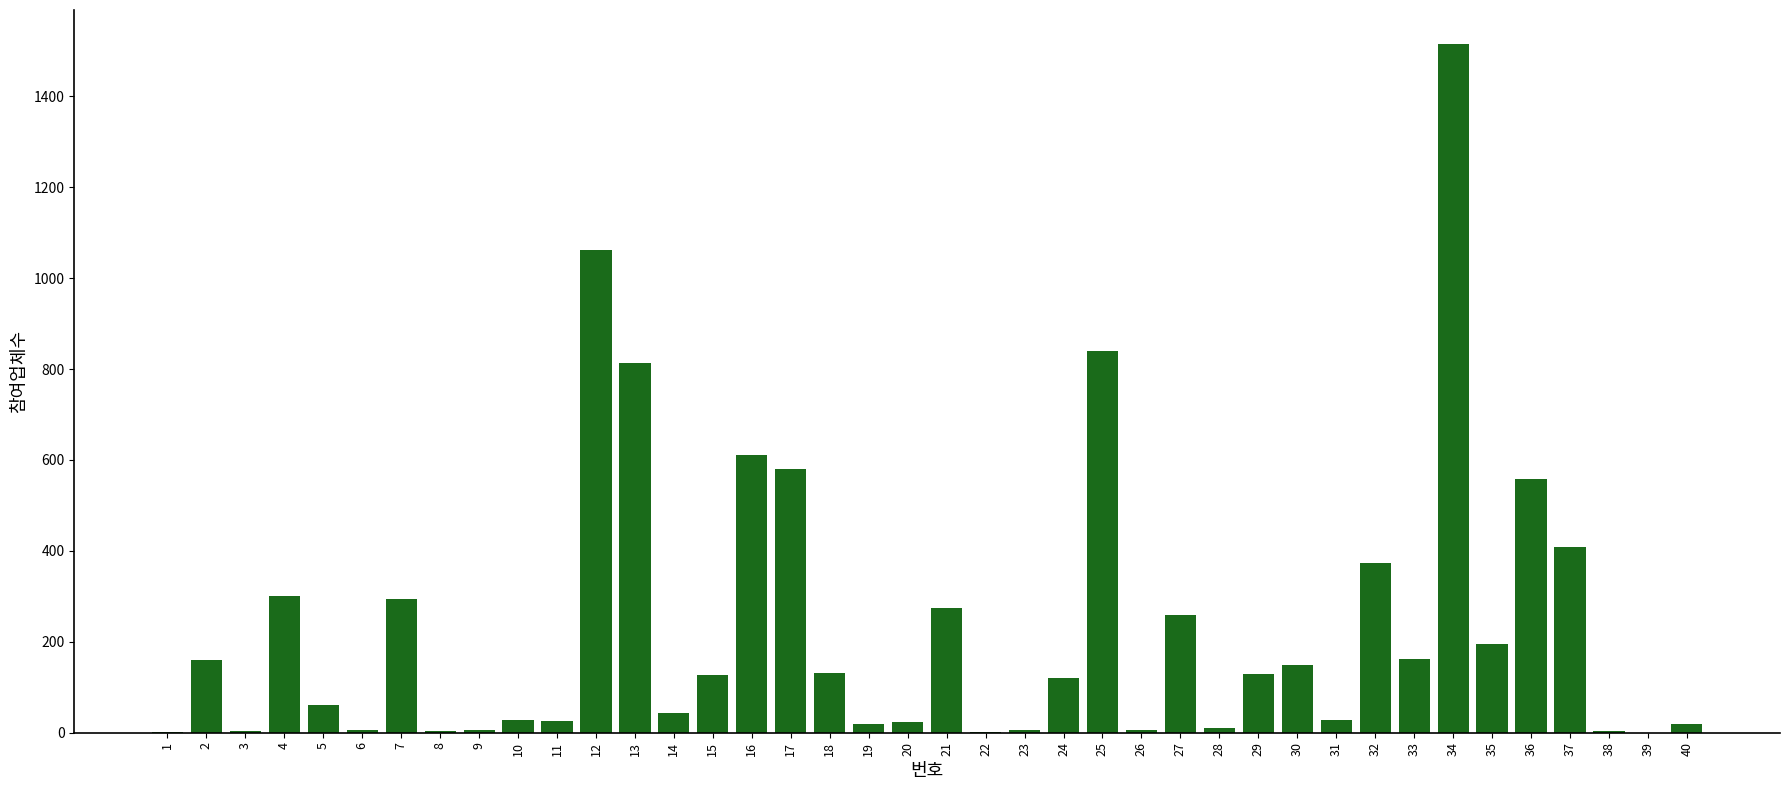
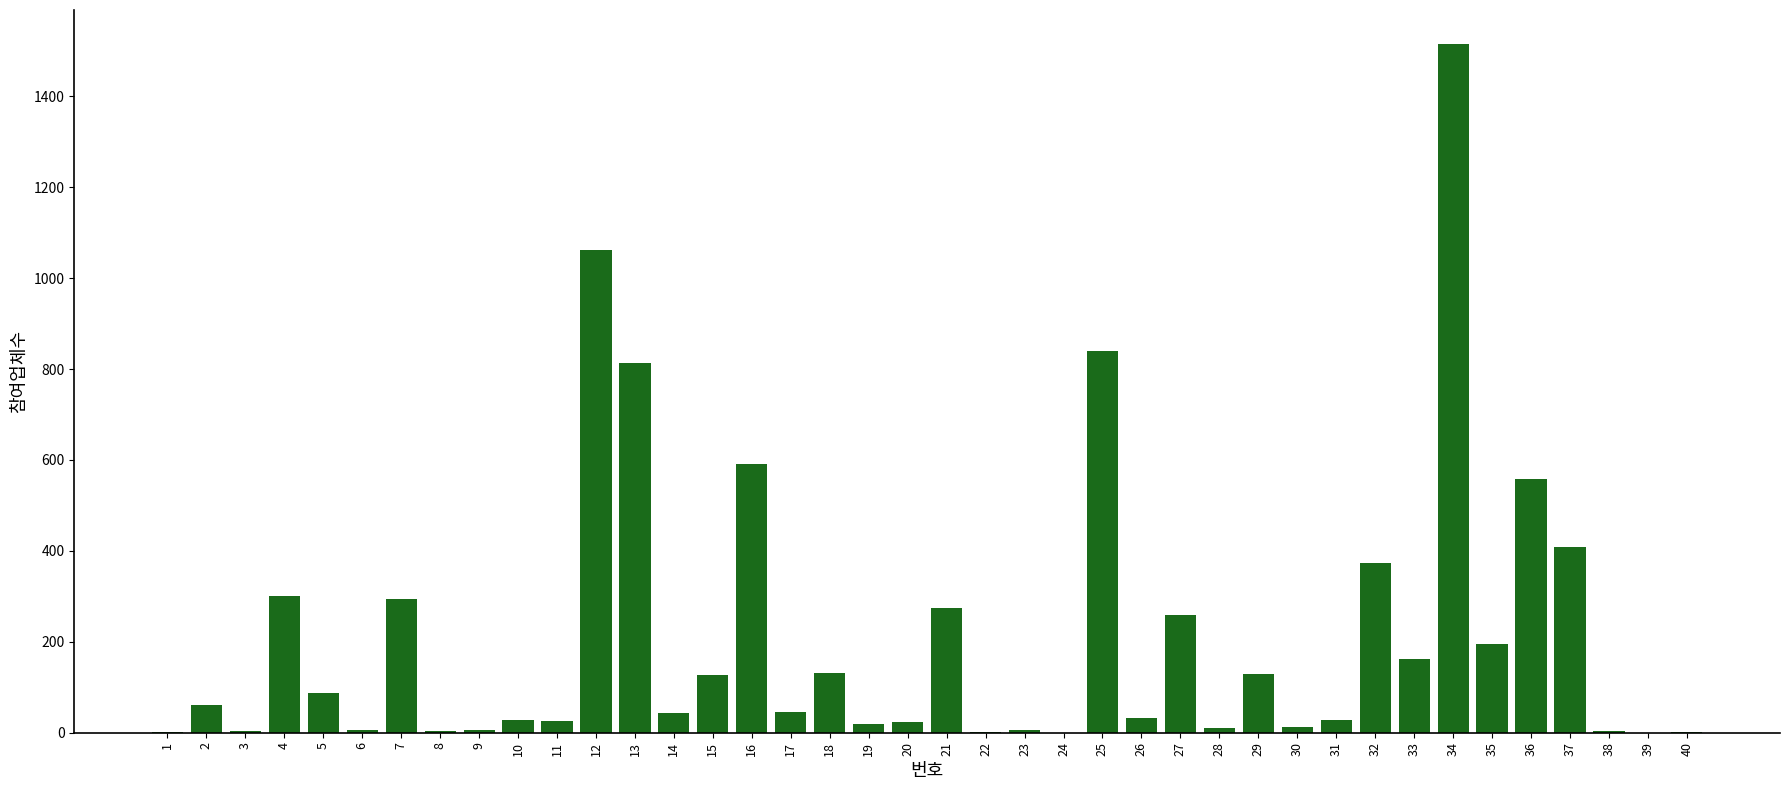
  {
-   "2": 160,
+   "2": 60,
    "4": 300,
-   "5": 60,
+   "5": 90,
    "7": 300,
    "9": 10,
    "10": 30,
    "11": 30,
    "12": 1060,
    "13": 810,
    "14": 40,
    "15": 130,
-   "16": 610,
-   "17": 580,
+   "16": 590,
+   "17": 50,
    "18": 130,
    "19": 20,
    "20": 20,
    "21": 280,
    "23": 10,
-   "24": 120,
+   "24": 0,
    "25": 840,
-   "26": 10,
+   "26": 30,
    "27": 260,
    "28": 10,
    "29": 130,
-   "30": 150,
+   "30": 10,
    "31": 30,
    "32": 370,
    "33": 160,
    "34": 1510,
    "35": 200,
    "36": 560,
    "37": 410,
    "39": 0,
-   "40": 20
+   "40": 0
  }
